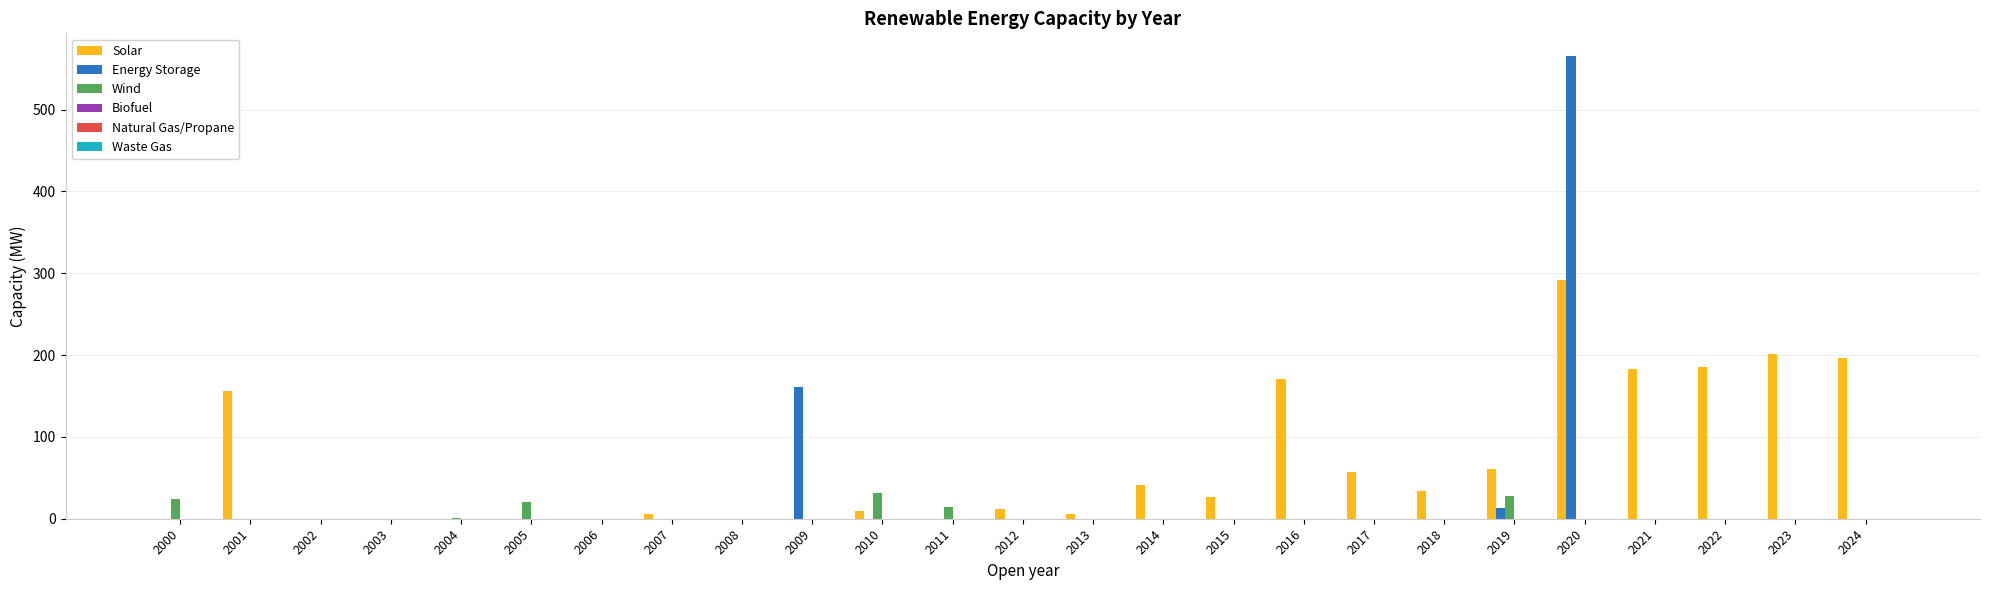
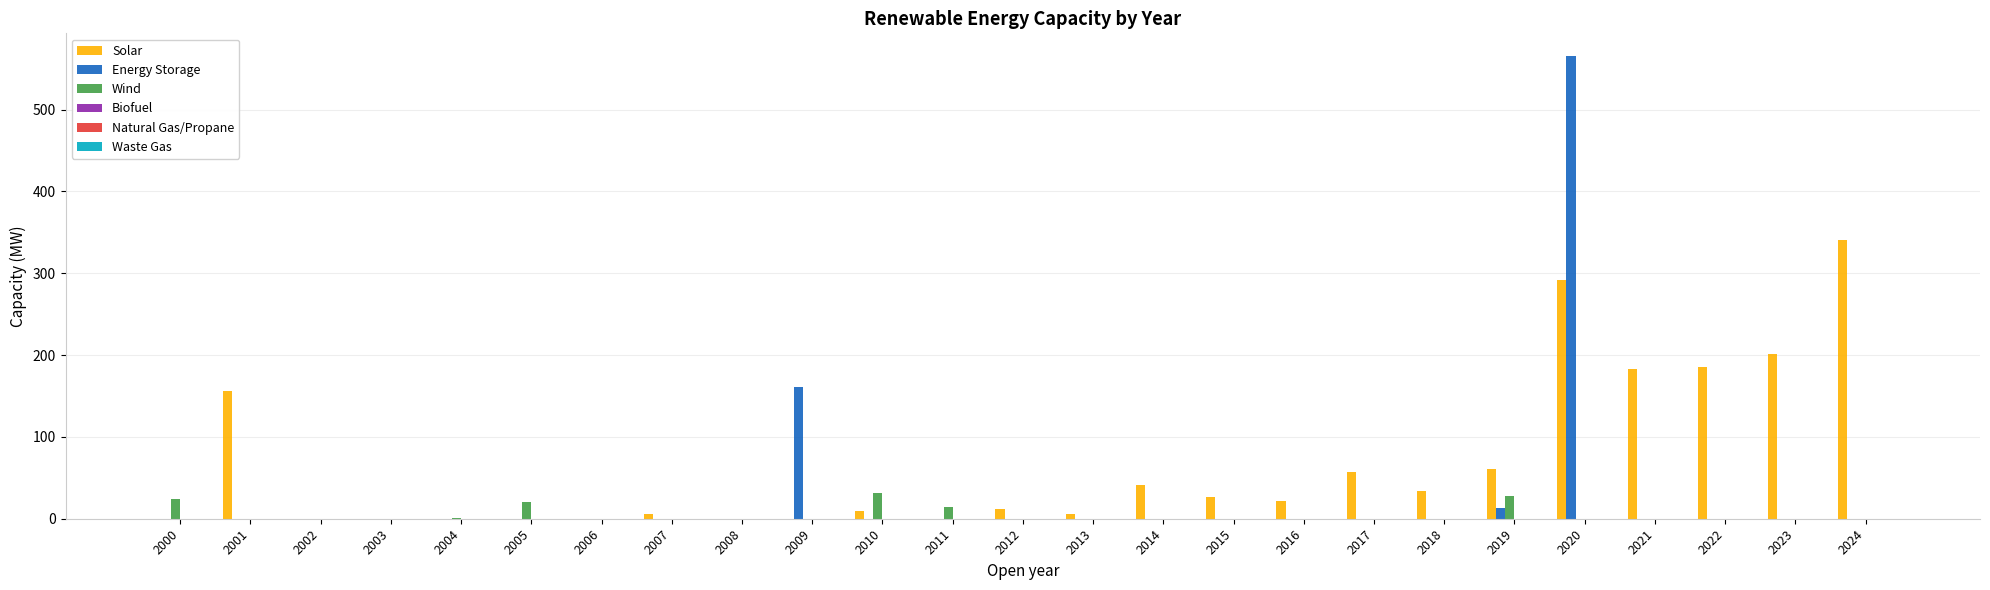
  {
    "Solar": {
      "2000": 0,
      "2001": 160,
      "2002": 0,
      "2003": 0,
      "2004": 0,
      "2005": 0,
      "2006": 0,
      "2007": 10,
      "2008": 0,
      "2009": 0,
      "2010": 10,
      "2011": 0,
      "2012": 10,
      "2013": 10,
      "2014": 40,
      "2015": 30,
-     "2016": 170,
+     "2016": 20,
      "2017": 60,
      "2018": 30,
      "2019": 60,
      "2020": 290,
      "2021": 180,
      "2022": 190,
      "2023": 200,
-     "2024": 200
+     "2024": 340
    },
    "Energy Storage": {
      "2000": 0,
      "2001": 0,
      "2002": 0,
      "2003": 0,
      "2004": 0,
      "2005": 0,
      "2006": 0,
      "2007": 0,
      "2008": 0,
      "2009": 160,
      "2010": 0,
      "2011": 0,
      "2012": 0,
      "2013": 0,
      "2014": 0,
      "2015": 0,
      "2016": 0,
      "2017": 0,
      "2018": 0,
      "2019": 10,
      "2020": 570,
      "2021": 0,
      "2022": 0,
      "2023": 0,
      "2024": 0
    },
    "Wind": {
      "2000": 20,
      "2001": 0,
      "2002": 0,
      "2003": 0,
      "2005": 20,
      "2006": 0,
      "2007": 0,
      "2008": 0,
      "2009": 0,
      "2010": 30,
      "2011": 10,
      "2012": 0,
      "2013": 0,
      "2014": 0,
      "2015": 0,
      "2016": 0,
      "2017": 0,
      "2018": 0,
      "2019": 30,
      "2020": 0,
      "2021": 0,
      "2022": 0,
      "2023": 0,
      "2024": 0
    },
    "Biofuel": {
      "2000": 0,
      "2001": 0,
      "2002": 0,
      "2003": 0,
      "2004": 0,
      "2005": 0,
      "2006": 0,
      "2007": 0,
      "2008": 0,
      "2009": 0,
      "2010": 0,
      "2011": 0,
      "2012": 0,
      "2013": 0,
      "2014": 0,
      "2015": 0,
      "2016": 0,
      "2017": 0,
      "2018": 0,
      "2019": 0,
      "2020": 0,
      "2021": 0,
      "2022": 0,
      "2023": 0,
      "2024": 0
    },
    "Natural Gas/Propane": {
      "2000": 0,
      "2001": 0,
      "2002": 0,
      "2003": 0,
      "2004": 0,
      "2005": 0,
      "2006": 0,
      "2007": 0,
      "2008": 0,
      "2009": 0,
      "2010": 0,
      "2011": 0,
      "2012": 0,
      "2013": 0,
      "2014": 0,
      "2015": 0,
      "2016": 0,
      "2017": 0,
      "2018": 0,
      "2019": 0,
      "2020": 0,
      "2021": 0,
      "2022": 0,
      "2023": 0,
      "2024": 0
    },
    "Waste Gas": {
      "2000": 0,
      "2001": 0,
      "2002": 0,
      "2003": 0,
      "2004": 0,
      "2005": 0,
      "2006": 0,
      "2007": 0,
      "2008": 0,
      "2009": 0,
      "2010": 0,
      "2011": 0,
      "2012": 0,
      "2013": 0,
      "2014": 0,
      "2015": 0,
      "2016": 0,
      "2017": 0,
      "2018": 0,
      "2019": 0,
      "2020": 0,
      "2021": 0,
      "2022": 0,
      "2023": 0,
      "2024": 0
    }
  }
